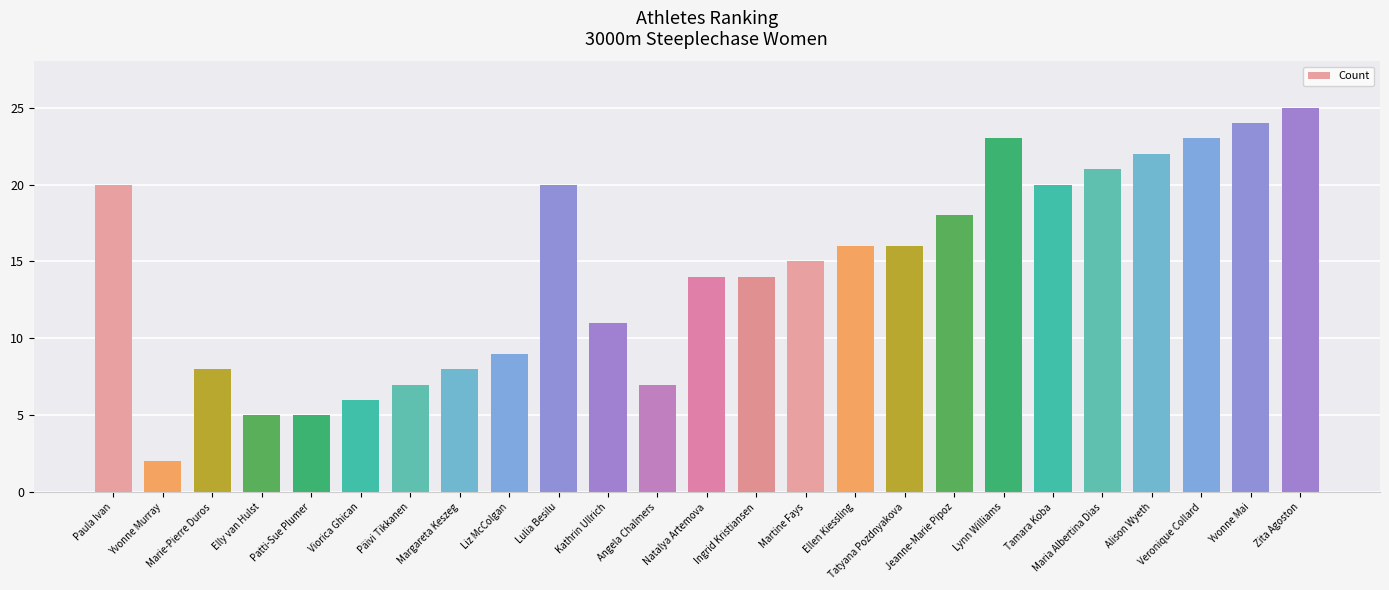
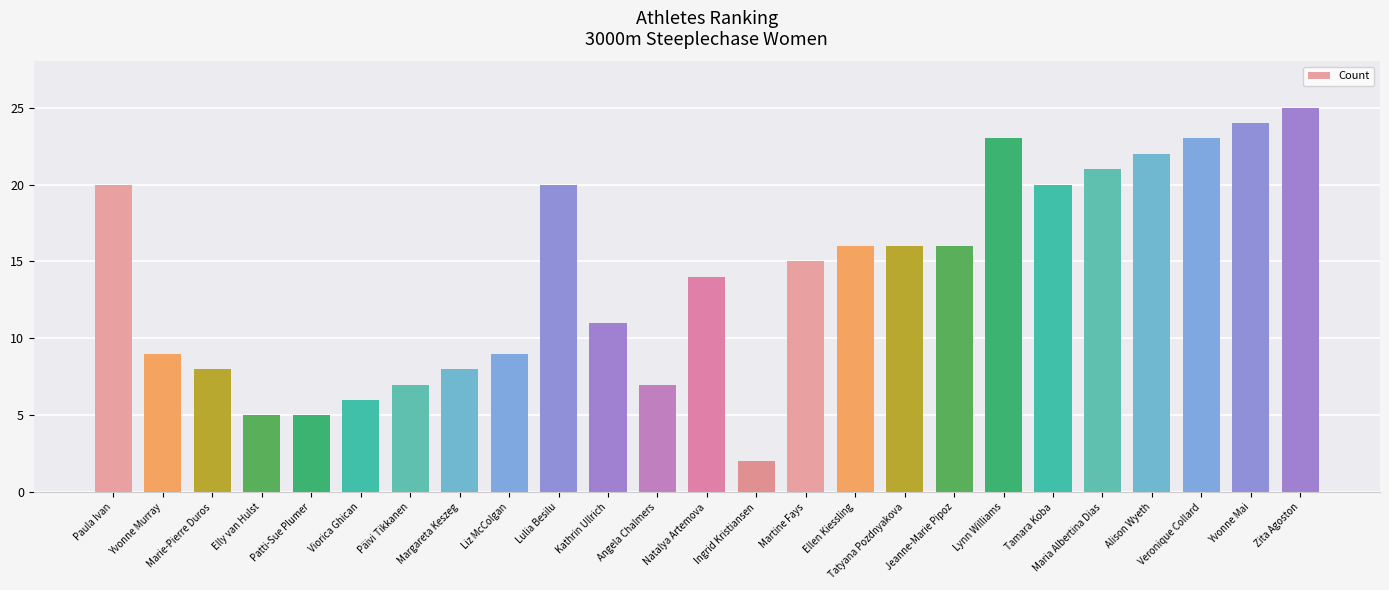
  {
    "Paula Ivan": 20,
-   "Yvonne Murray": 2,
+   "Yvonne Murray": 9,
    "Marie-Pierre Duros": 8,
    "Elly van Hulst": 5,
    "Patti-Sue Plumer": 5,
    "Viorica Ghican": 6,
    "Päivi Tikkanen": 7,
    "Margareta Keszeg": 8,
    "Liz McColgan": 9,
    "Lulia Besilu": 20,
    "Kathrin Ullrich": 11,
    "Angela Chalmers": 7,
    "Natalya Artemova": 14,
-   "Ingrid Kristiansen": 14,
+   "Ingrid Kristiansen": 2,
    "Martine Fays": 15,
    "Ellen Kiessling": 16,
    "Tatyana Pozdnyakova": 16,
-   "Jeanne-Marie Pipoz": 18,
+   "Jeanne-Marie Pipoz": 16,
    "Lynn Williams": 23,
    "Tamara Koba": 20,
    "Maria Albertina Dias": 21,
    "Alison Wyeth": 22,
    "Veronique Collard": 23,
    "Yvonne Mai": 24,
    "Zita Agoston": 25
  }
